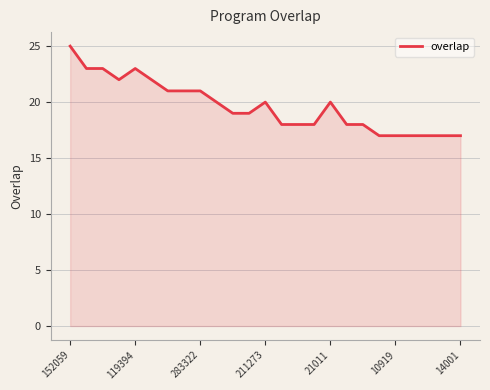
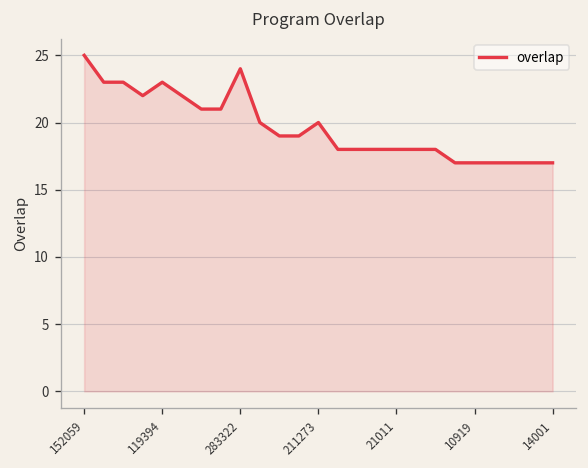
  {
    "152059": 25,
    "119394": 23,
-   "283322": 21,
+   "283322": 24,
    "211273": 20,
-   "21011": 20,
+   "21011": 18,
    "10919": 17,
    "14001": 17
  }
